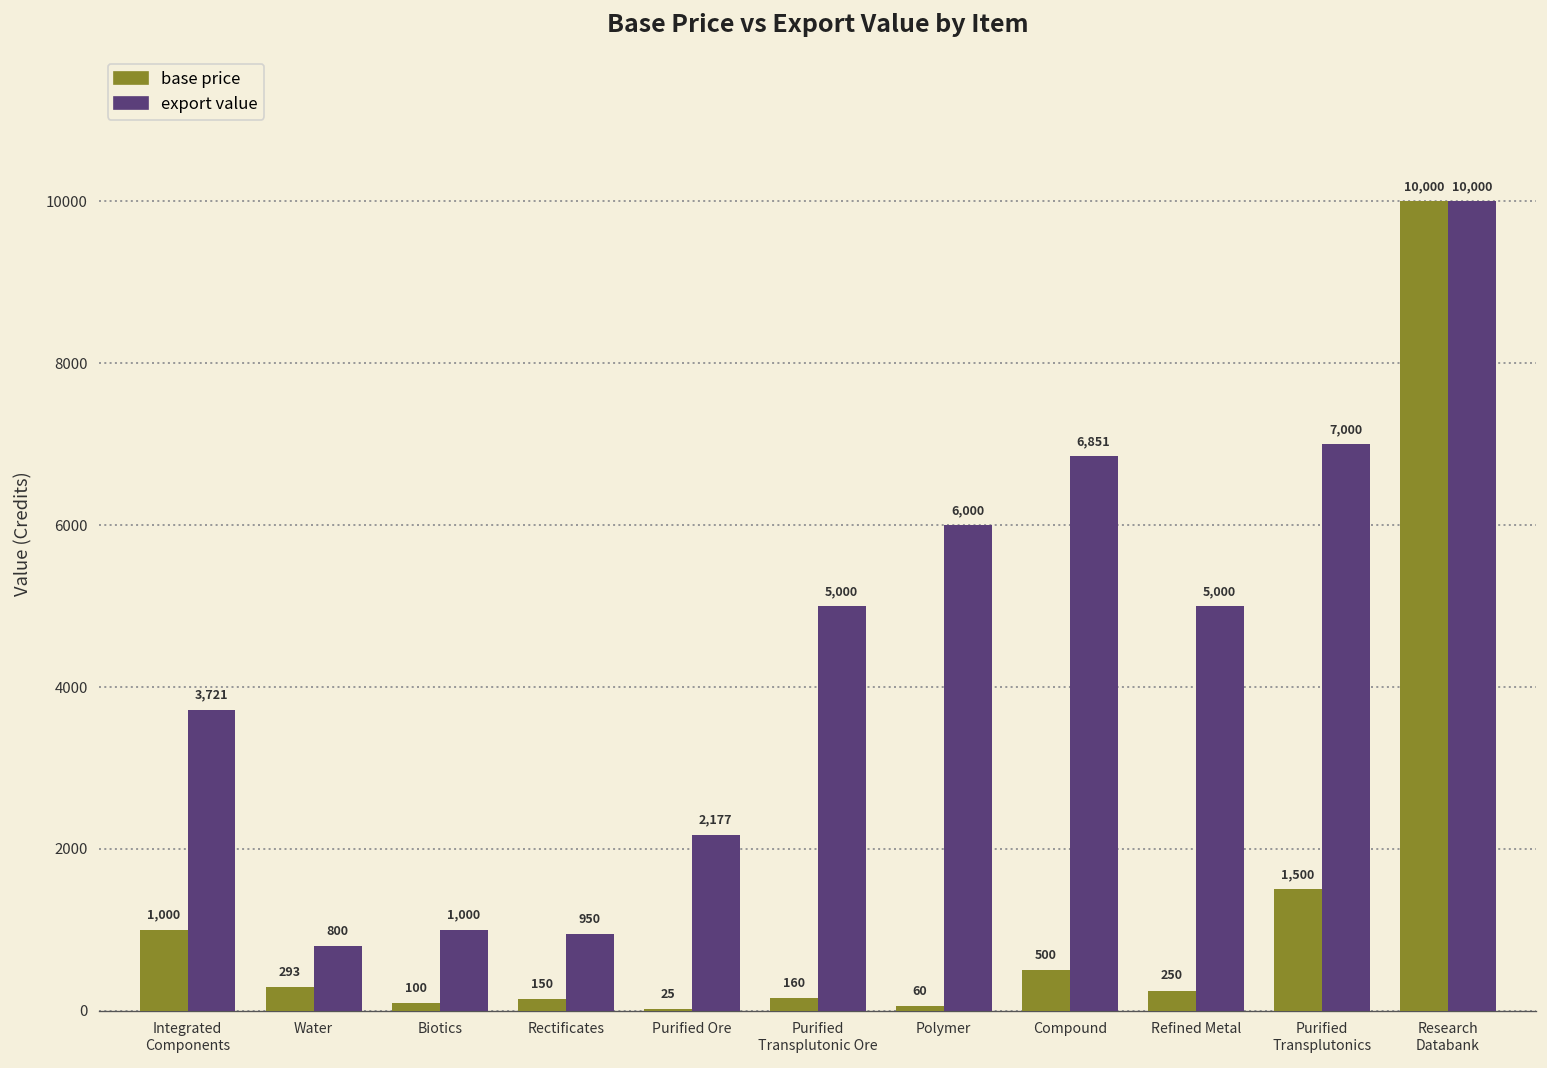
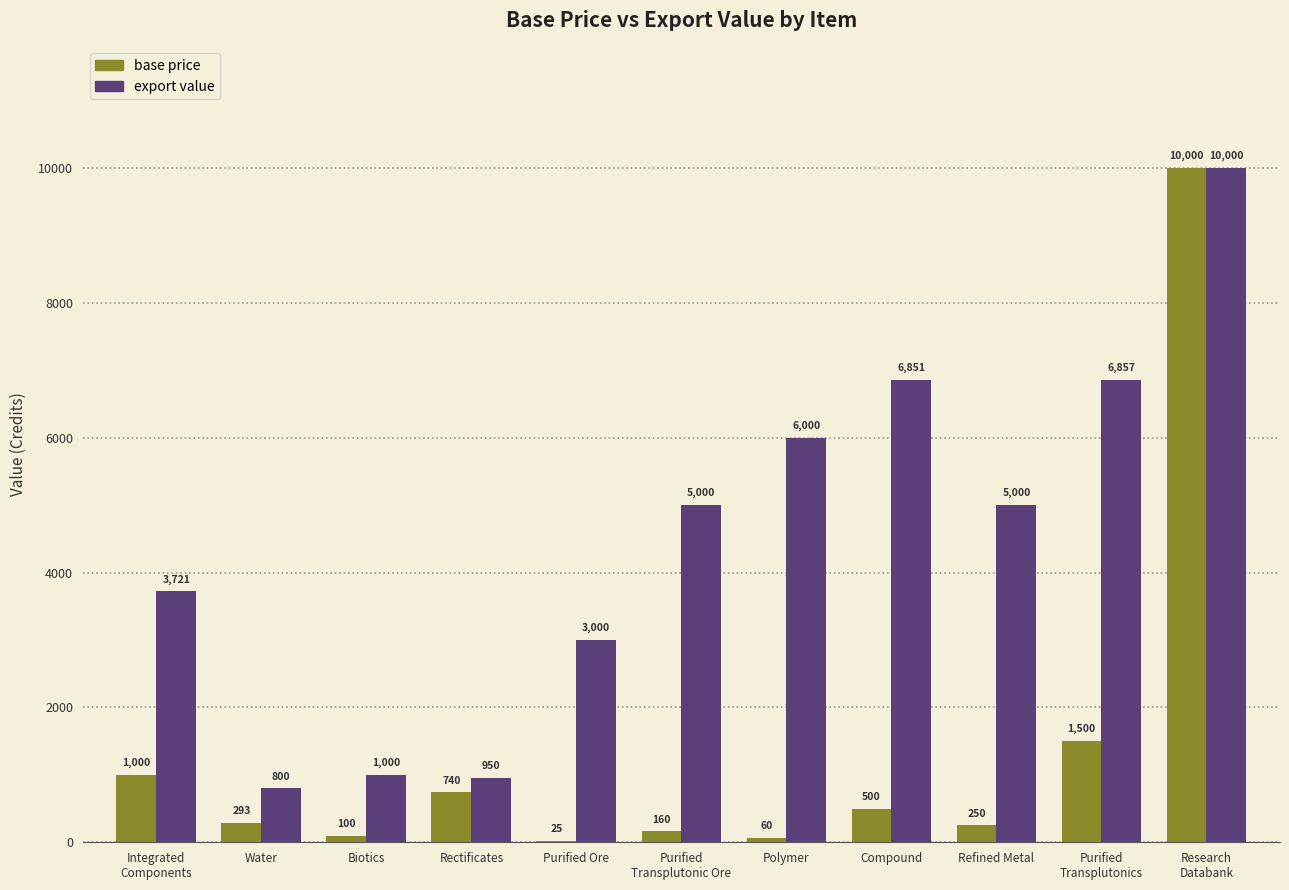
  {
    "base price": {
      "Integrated Components": "1,000",
      "Water": "293",
      "Biotics": "100",
-     "Rectificates": "150",
+     "Rectificates": "740",
      "Purified Ore": "25",
      "Purified Transplutonic Ore": "160",
      "Polymer": "60",
      "Compound": "500",
      "Refined Metal": "250",
      "Purified Transplutonics": "1,500",
      "Research Databank": "10,000"
    },
    "export value": {
      "Integrated Components": "3,721",
      "Water": "800",
      "Biotics": "1,000",
      "Rectificates": "950",
-     "Purified Ore": "2,177",
+     "Purified Ore": "3,000",
      "Purified Transplutonic Ore": "5,000",
      "Polymer": "6,000",
      "Compound": "6,851",
      "Refined Metal": "5,000",
-     "Purified Transplutonics": "7,000",
+     "Purified Transplutonics": "6,857",
      "Research Databank": "10,000"
    }
  }
